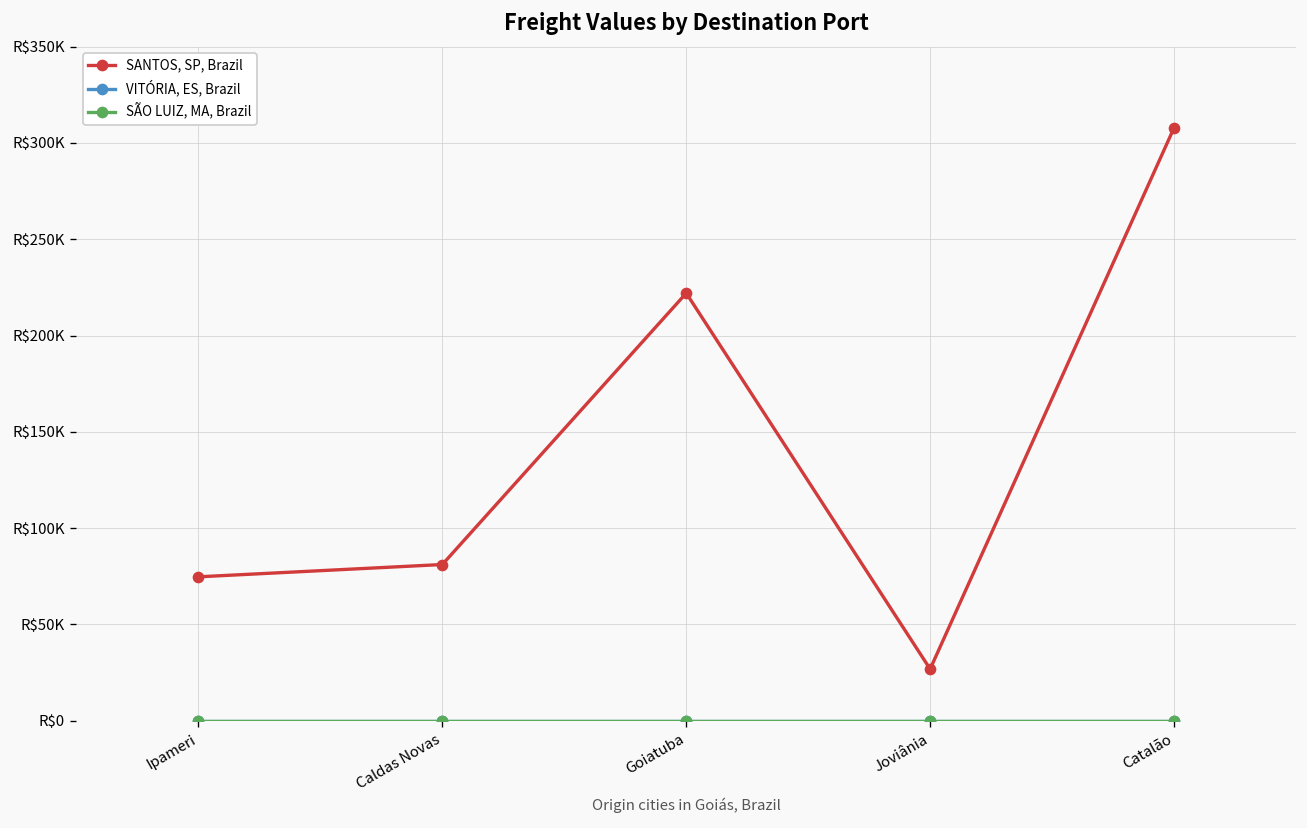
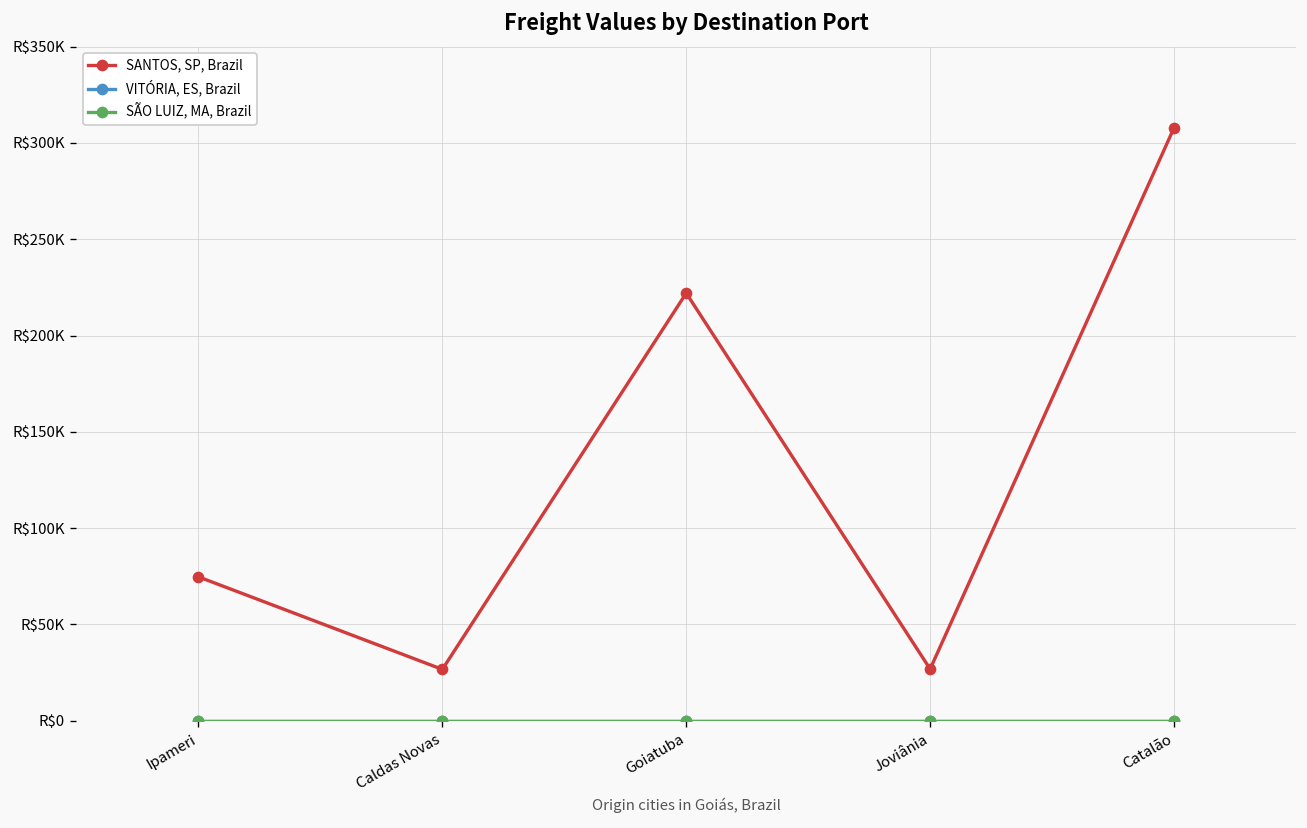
  {
    "SANTOS, SP, Brazil": {
      "Ipameri": "R$75000",
-     "Caldas Novas": "R$81000",
+     "Caldas Novas": "R$27000",
      "Goiatuba": "R$222000",
      "Joviânia": "R$27000",
      "Catalão": "R$308000"
    },
    "SÃO LUIZ, MA, Brazil": {
      "Ipameri": "R$0",
      "Caldas Novas": "R$0",
      "Goiatuba": "R$0",
      "Joviânia": "R$0",
      "Catalão": "R$0"
    }
  }
